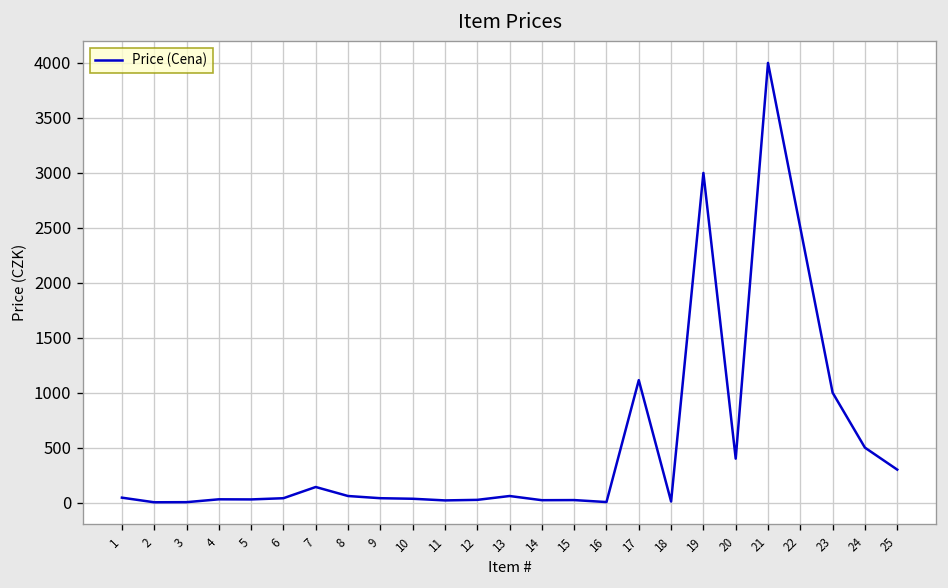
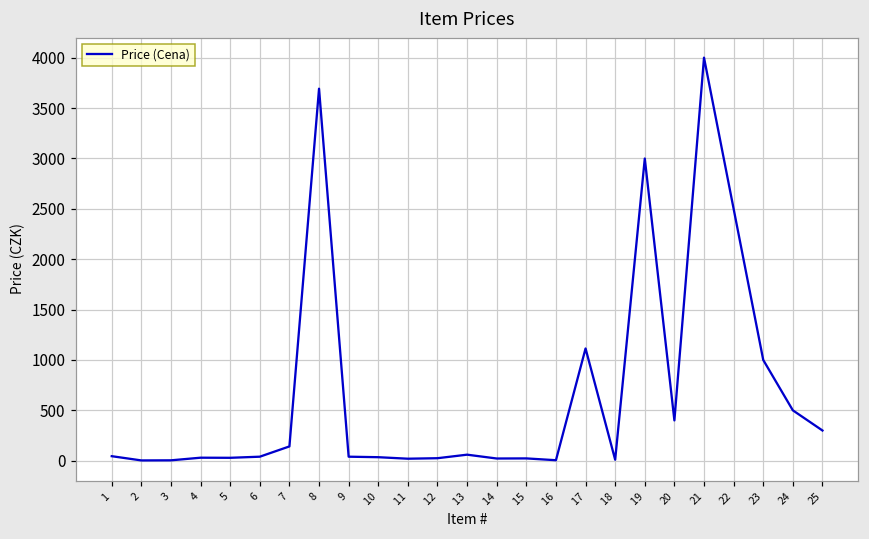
  {
    "1": 0,
    "2": 0,
    "3": 0,
    "4": 0,
    "5": 0,
    "6": 0,
    "7": 100,
-   "8": 100,
+   "8": 3700,
    "9": 0,
    "10": 0,
    "11": 0,
    "12": 0,
    "13": 100,
    "14": 0,
    "15": 0,
    "16": 0,
    "17": 1100,
    "18": 0,
    "19": 3000,
    "20": 400,
    "21": 4000,
    "22": 2500,
    "23": 1000,
    "24": 500,
    "25": 300
  }
